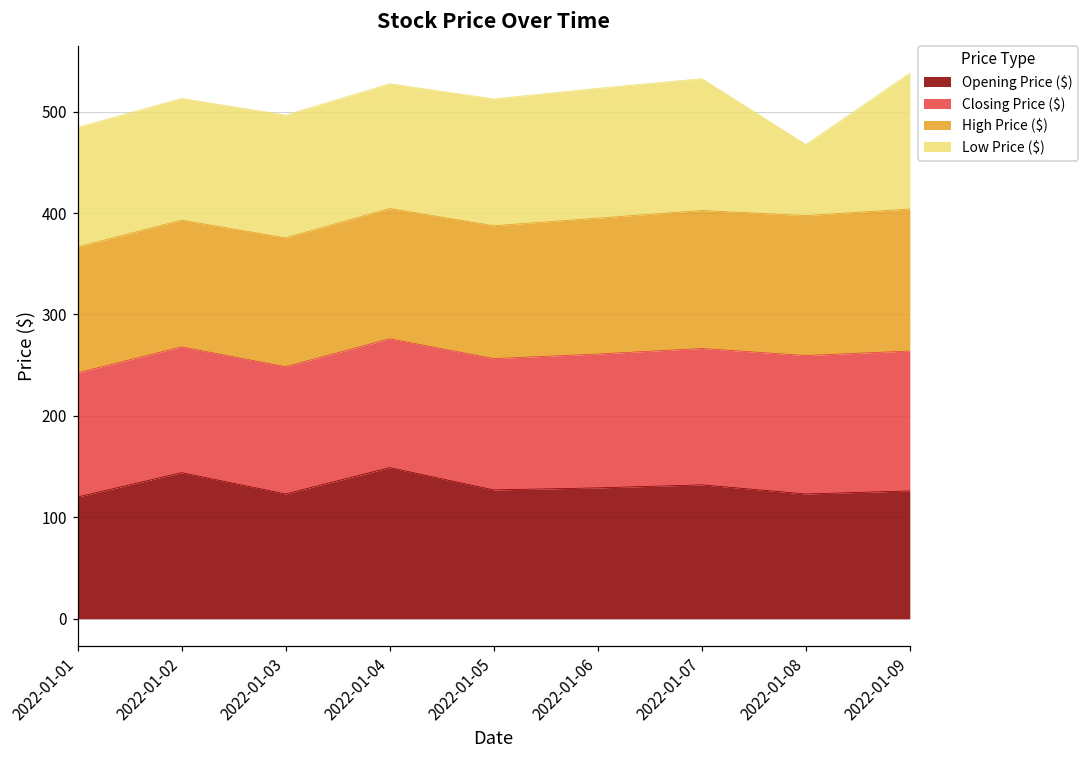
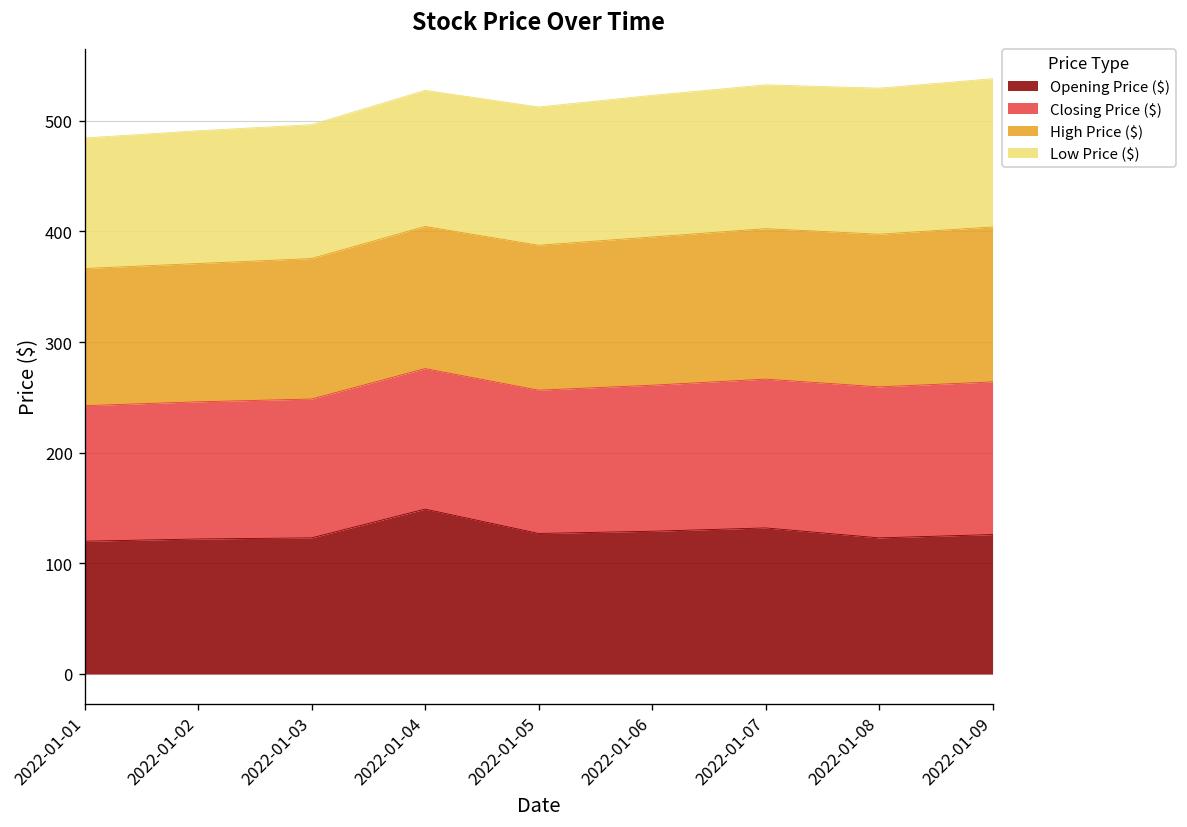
  {
    "Opening Price ($)": {
      "2022-01-01": 120,
-     "2022-01-02": 140,
+     "2022-01-02": 120,
      "2022-01-03": 120,
      "2022-01-04": 150,
      "2022-01-05": 130,
      "2022-01-06": 130,
      "2022-01-07": 130,
      "2022-01-08": 120,
      "2022-01-09": 130
    },
    "Closing Price ($)": {
      "2022-01-01": 120,
      "2022-01-02": 120,
      "2022-01-03": 130,
      "2022-01-04": 130,
      "2022-01-05": 130,
      "2022-01-06": 130,
      "2022-01-07": 130,
      "2022-01-08": 140,
      "2022-01-09": 140
    },
    "High Price ($)": {
      "2022-01-01": 120,
      "2022-01-02": 130,
      "2022-01-03": 130,
      "2022-01-04": 130,
      "2022-01-05": 130,
      "2022-01-06": 130,
      "2022-01-07": 140,
      "2022-01-08": 140,
      "2022-01-09": 140
    },
    "Low Price ($)": {
      "2022-01-01": 120,
      "2022-01-02": 120,
      "2022-01-03": 120,
      "2022-01-04": 120,
      "2022-01-05": 130,
      "2022-01-06": 130,
      "2022-01-07": 130,
-     "2022-01-08": 70,
+     "2022-01-08": 130,
      "2022-01-09": 130
    }
  }
